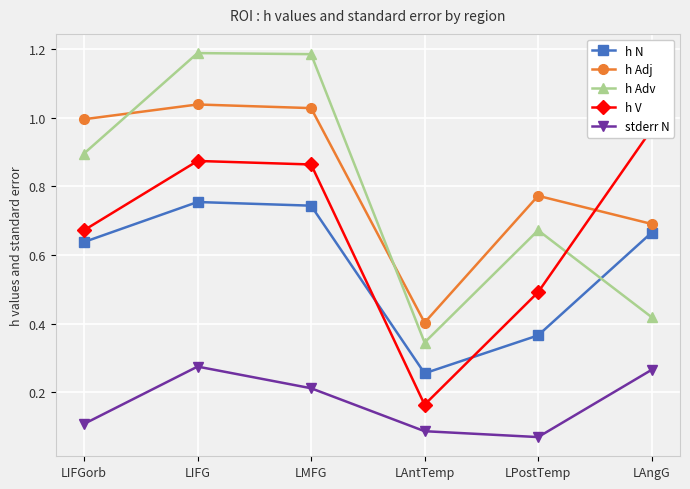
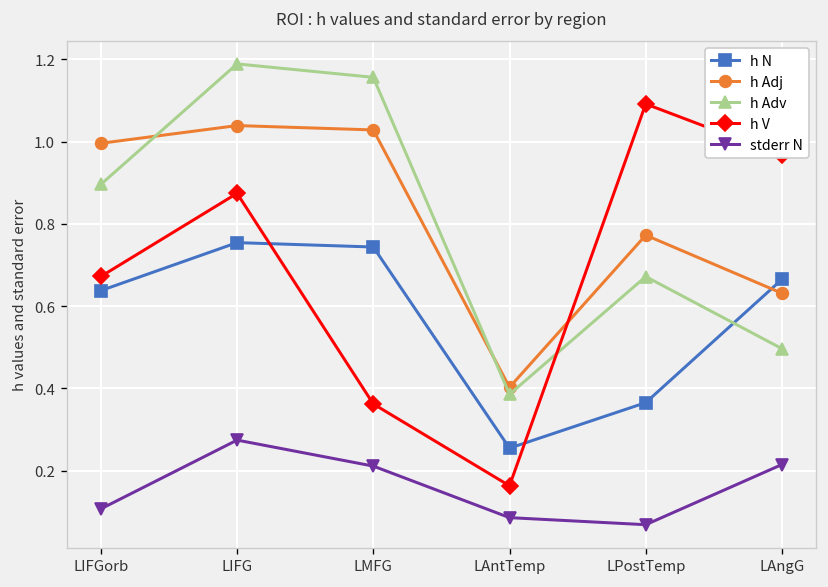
  {
    "h N": {
      "LIFGorb": 0.64,
      "LIFG": 0.75,
      "LMFG": 0.74,
      "LAntTemp": 0.25,
      "LPostTemp": 0.37,
      "LAngG": 0.67
    },
    "h Adj": {
      "LIFGorb": 1.00,
      "LIFG": 1.04,
      "LMFG": 1.03,
      "LAntTemp": 0.40,
      "LPostTemp": 0.77,
-     "LAngG": 0.69
+     "LAngG": 0.63
    },
    "h Adv": {
      "LIFGorb": 0.90,
      "LIFG": 1.19,
-     "LMFG": 1.19,
-     "LAntTemp": 0.34,
+     "LMFG": 1.16,
+     "LAntTemp": 0.39,
      "LPostTemp": 0.67,
-     "LAngG": 0.42
+     "LAngG": 0.50
    },
    "h V": {
      "LIFGorb": 0.67,
      "LIFG": 0.87,
-     "LMFG": 0.86,
+     "LMFG": 0.36,
      "LAntTemp": 0.16,
-     "LPostTemp": 0.49
+     "LPostTemp": 1.09
    },
    "stderr N": {
      "LIFGorb": 0.11,
      "LIFG": 0.27,
      "LMFG": 0.21,
      "LAntTemp": 0.09,
      "LPostTemp": 0.07,
-     "LAngG": 0.27
+     "LAngG": 0.22
    }
  }
